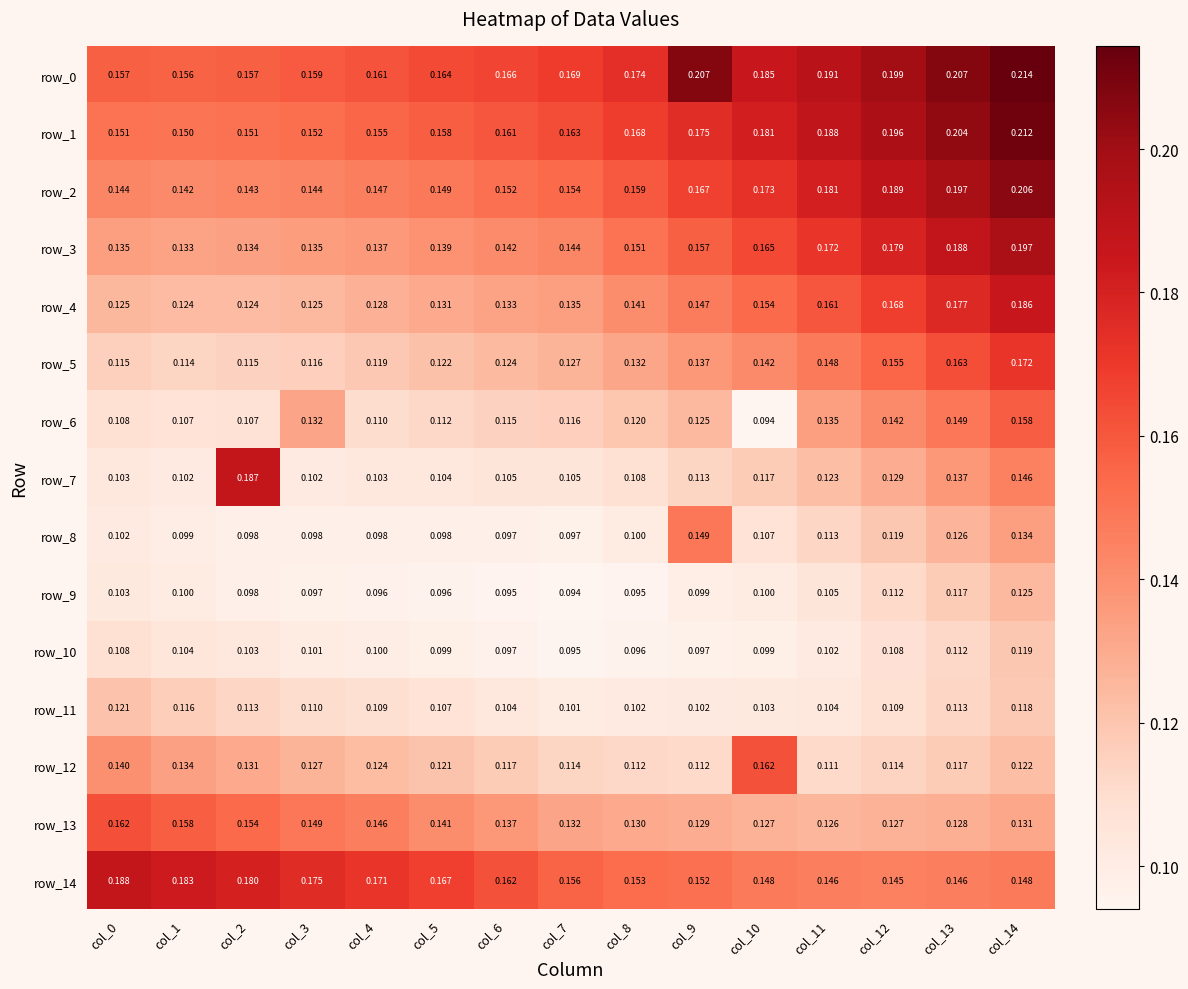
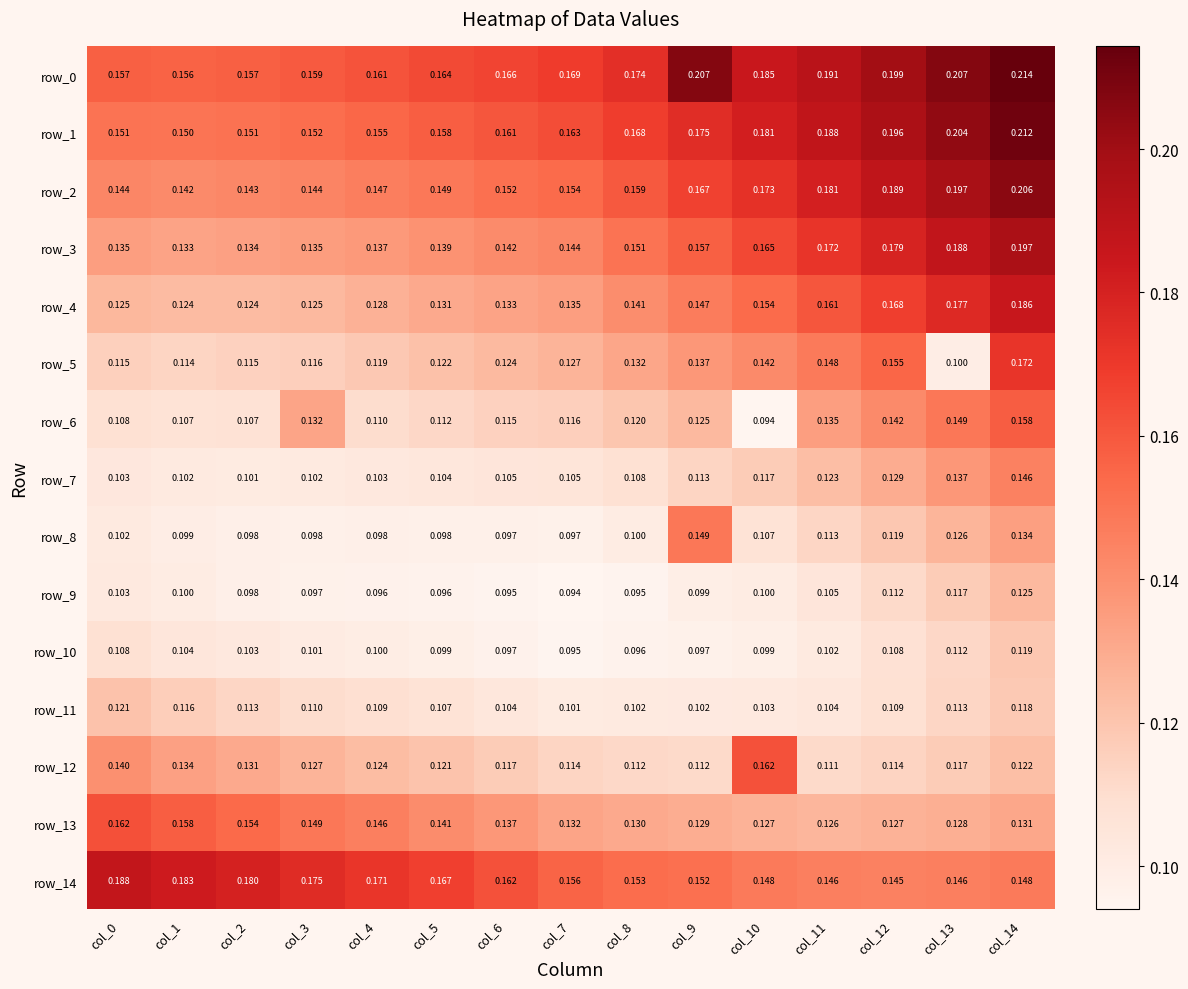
  {
    "row_5": {
      "col_0": 0.115,
      "col_1": 0.114,
      "col_2": 0.115,
      "col_3": 0.116,
      "col_4": 0.119,
      "col_5": 0.122,
      "col_6": 0.124,
      "col_7": 0.127,
      "col_8": 0.132,
      "col_9": 0.137,
      "col_10": 0.142,
      "col_11": 0.148,
      "col_12": 0.155,
-     "col_13": 0.163,
+     "col_13": 0.100,
      "col_14": 0.172
    },
    "row_7": {
      "col_0": 0.103,
      "col_1": 0.102,
-     "col_2": 0.187,
+     "col_2": 0.101,
      "col_3": 0.102,
      "col_4": 0.103,
      "col_5": 0.104,
      "col_6": 0.105,
      "col_7": 0.105,
      "col_8": 0.108,
      "col_9": 0.113,
      "col_10": 0.117,
      "col_11": 0.123,
      "col_12": 0.129,
      "col_13": 0.137,
      "col_14": 0.146
    }
  }
